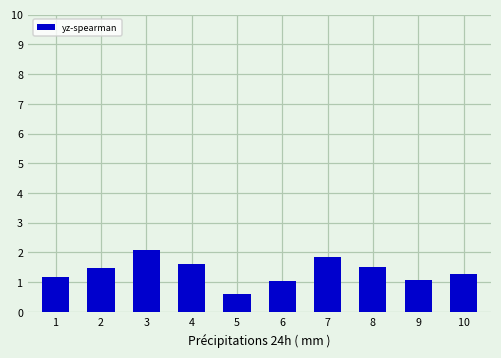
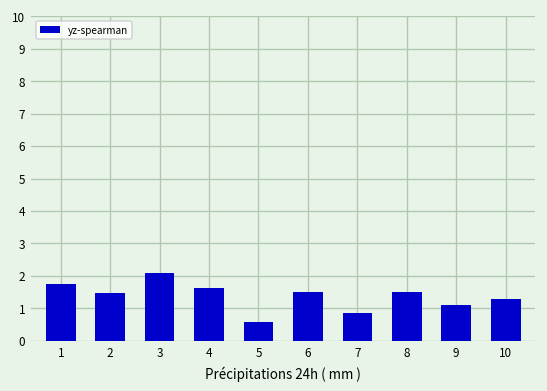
  {
-   "1": 1.2,
+   "1": 1.8,
    "2": 1.5,
    "3": 2.1,
    "4": 1.6,
    "5": 0.6,
-   "6": 1.0,
-   "7": 1.9,
+   "6": 1.5,
+   "7": 0.8,
    "8": 1.5,
    "9": 1.1,
    "10": 1.3
  }
